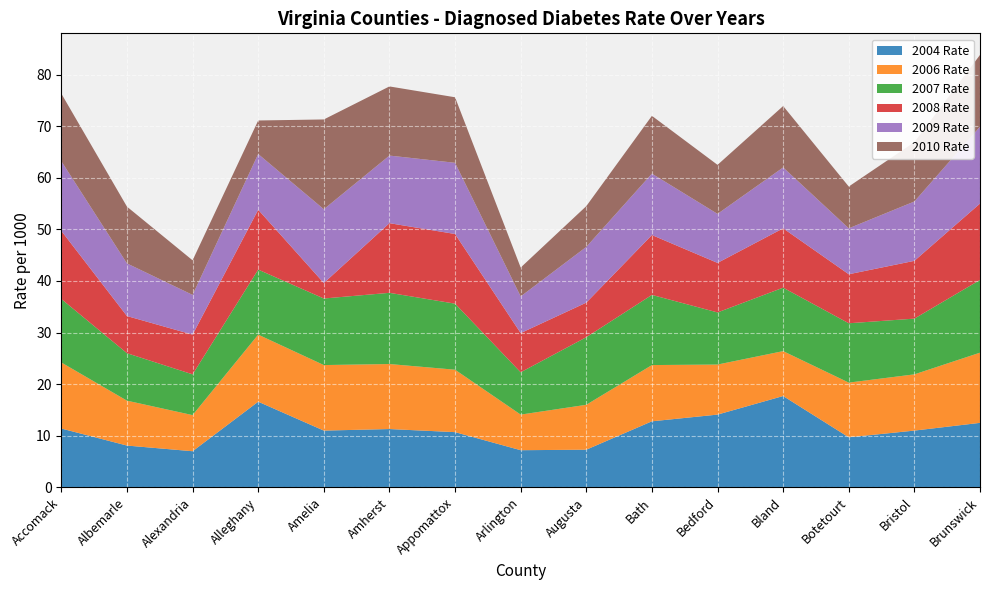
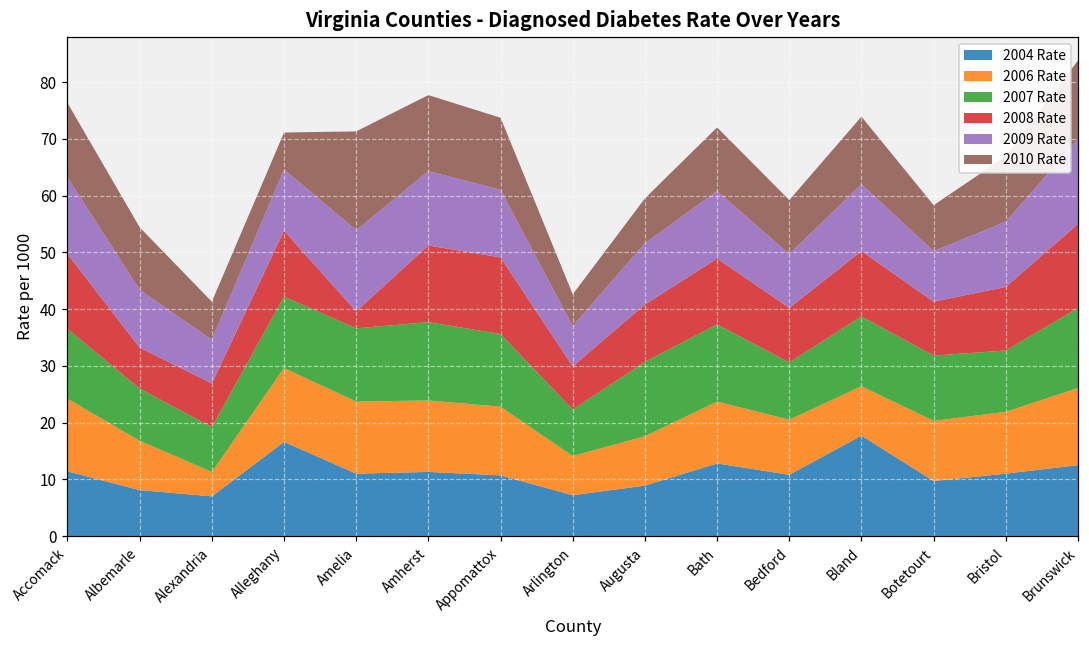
  {
    "2004 Rate": {
      "Accomack": 11,
      "Albemarle": 8,
      "Alexandria": 7,
      "Alleghany": 17,
      "Amelia": 11,
      "Amherst": 11,
      "Appomattox": 11,
      "Arlington": 7,
-     "Augusta": 7,
+     "Augusta": 9,
      "Bath": 13,
-     "Bedford": 14,
+     "Bedford": 11,
      "Bland": 18,
      "Botetourt": 10,
      "Bristol": 11,
      "Brunswick": 13
    },
    "2006 Rate": {
      "Accomack": 13,
      "Albemarle": 9,
-     "Alexandria": 7,
+     "Alexandria": 4,
      "Alleghany": 13,
      "Amelia": 13,
      "Amherst": 13,
      "Appomattox": 12,
      "Arlington": 7,
      "Augusta": 9,
      "Bath": 11,
      "Bedford": 10,
      "Bland": 9,
      "Botetourt": 11,
      "Bristol": 11,
      "Brunswick": 14
    },
    "2007 Rate": {
      "Accomack": 12,
      "Albemarle": 9,
      "Alexandria": 8,
      "Alleghany": 13,
      "Amelia": 13,
      "Amherst": 14,
      "Appomattox": 13,
      "Arlington": 8,
      "Augusta": 13,
      "Bath": 14,
      "Bedford": 10,
      "Bland": 12,
      "Botetourt": 12,
      "Bristol": 11,
      "Brunswick": 14
    },
    "2008 Rate": {
      "Accomack": 13,
      "Albemarle": 7,
      "Alexandria": 8,
      "Alleghany": 12,
      "Amelia": 3,
      "Amherst": 14,
      "Appomattox": 14,
      "Arlington": 8,
-     "Augusta": 7,
+     "Augusta": 10,
      "Bath": 12,
      "Bedford": 10,
      "Bland": 12,
      "Botetourt": 10,
      "Bristol": 11,
      "Brunswick": 15
    },
    "2009 Rate": {
      "Accomack": 14,
      "Albemarle": 10,
      "Alexandria": 8,
      "Alleghany": 11,
      "Amelia": 14,
      "Amherst": 13,
-     "Appomattox": 14,
+     "Appomattox": 12,
      "Arlington": 7,
      "Augusta": 11,
      "Bath": 12,
      "Bedford": 10,
      "Bland": 12,
      "Botetourt": 9,
      "Bristol": 12,
      "Brunswick": 15
    },
    "2010 Rate": {
      "Accomack": 13,
      "Albemarle": 11,
      "Alexandria": 7,
      "Alleghany": 7,
      "Amelia": 17,
      "Amherst": 13,
      "Appomattox": 13,
      "Arlington": 6,
      "Augusta": 8,
      "Bath": 11,
      "Bedford": 10,
      "Bland": 12,
      "Botetourt": 8,
      "Brunswick": 14
    }
  }
